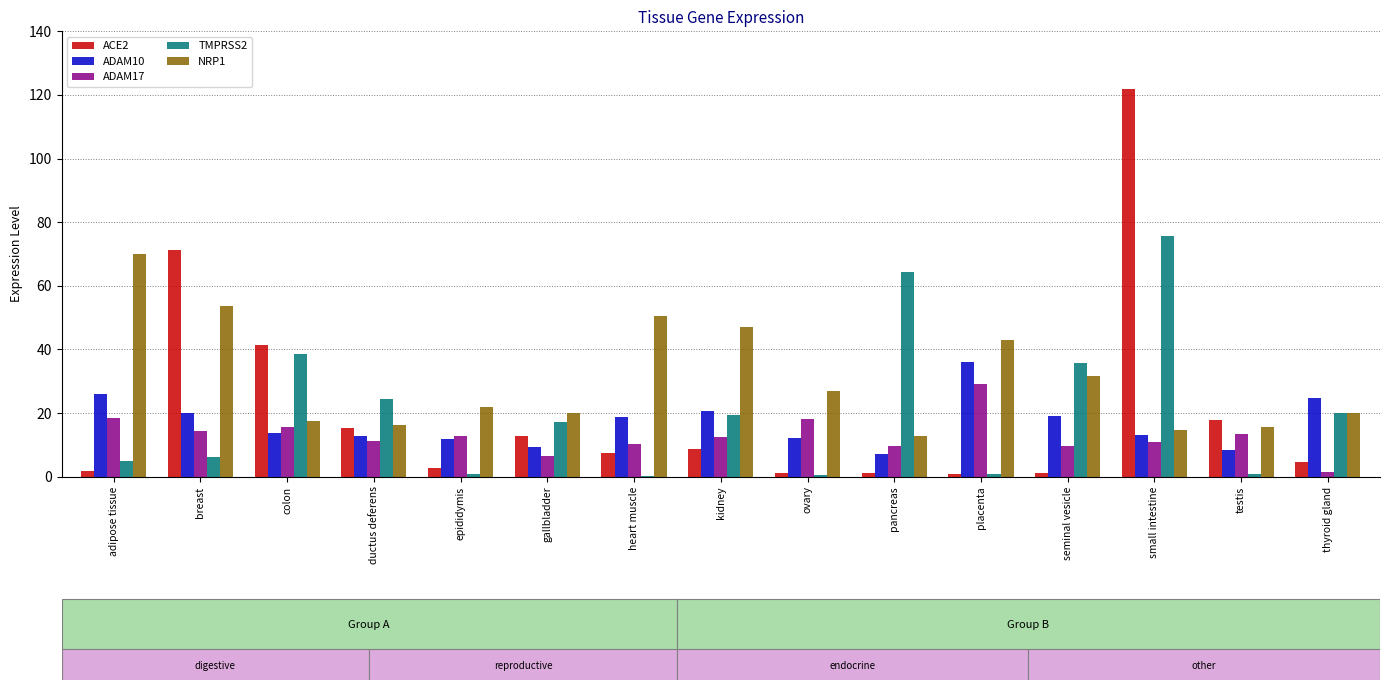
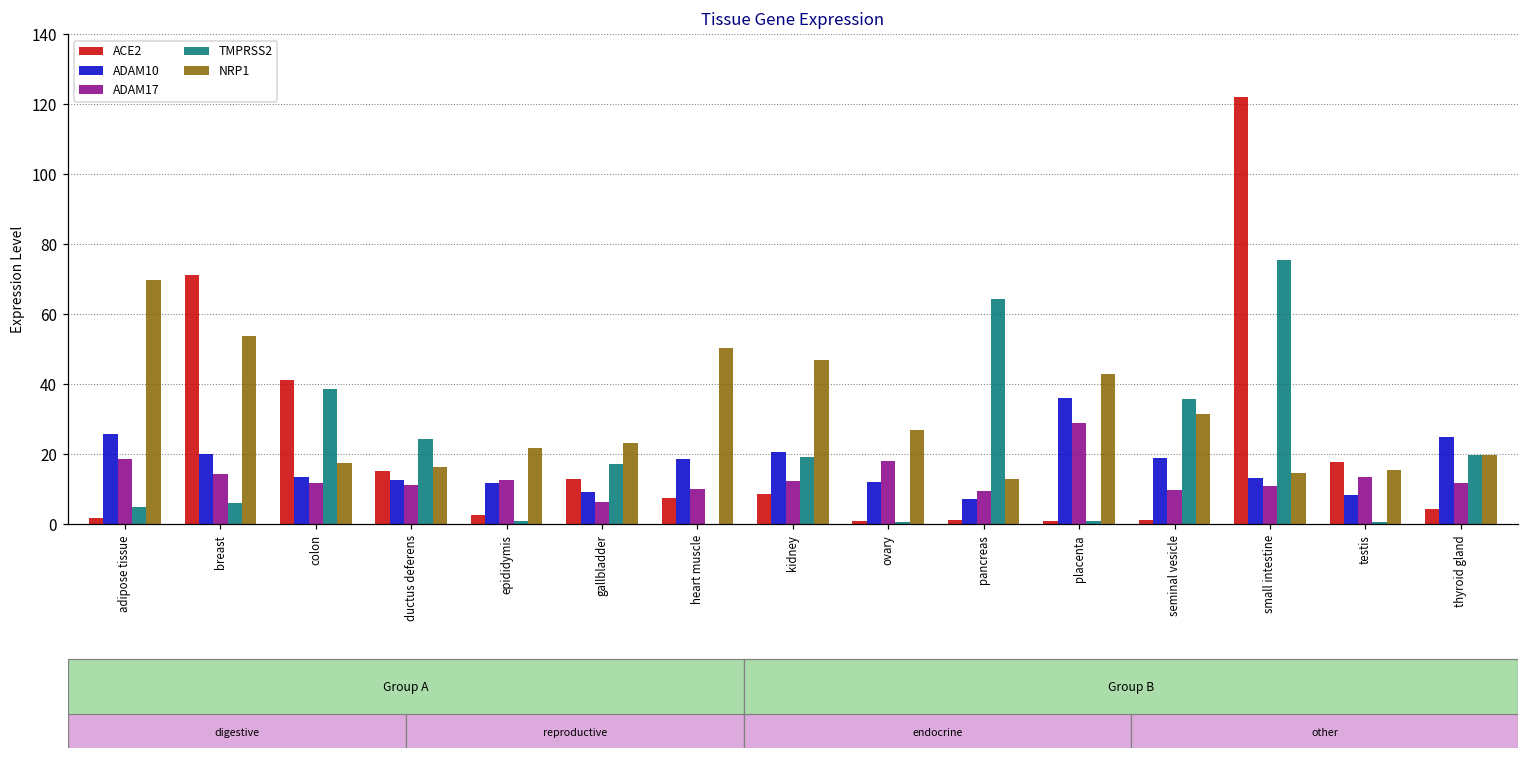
  {
    "ACE2": {
      "adipose tissue": 2,
      "breast": 71,
      "colon": 41,
      "ductus deferens": 15,
      "epididymis": 3,
      "gallbladder": 13,
      "heart muscle": 8,
      "kidney": 9,
      "ovary": 1,
      "pancreas": 1,
      "placenta": 1,
      "seminal vesicle": 1,
      "small intestine": 122,
      "testis": 18,
      "thyroid gland": 5
    },
    "ADAM10": {
      "adipose tissue": 26,
      "breast": 20,
      "colon": 14,
      "ductus deferens": 13,
      "epididymis": 12,
      "gallbladder": 9,
      "heart muscle": 19,
      "kidney": 21,
      "ovary": 12,
      "pancreas": 7,
      "placenta": 36,
      "seminal vesicle": 19,
      "small intestine": 13,
      "testis": 9,
      "thyroid gland": 25
    },
    "ADAM17": {
      "adipose tissue": 19,
      "breast": 15,
-     "colon": 16,
+     "colon": 12,
      "ductus deferens": 11,
      "epididymis": 13,
      "gallbladder": 7,
      "heart muscle": 10,
      "kidney": 12,
      "ovary": 18,
      "pancreas": 10,
      "placenta": 29,
      "seminal vesicle": 10,
      "small intestine": 11,
      "testis": 14,
-     "thyroid gland": 1
+     "thyroid gland": 12
    },
    "TMPRSS2": {
      "adipose tissue": 5,
      "breast": 6,
      "colon": 39,
      "ductus deferens": 24,
      "epididymis": 1,
      "gallbladder": 17,
      "kidney": 19,
      "pancreas": 65,
      "placenta": 1,
      "seminal vesicle": 36,
      "small intestine": 76,
      "testis": 1,
      "thyroid gland": 20
    },
    "NRP1": {
      "adipose tissue": 70,
      "breast": 54,
      "colon": 18,
      "ductus deferens": 16,
      "epididymis": 22,
-     "gallbladder": 20,
+     "gallbladder": 23,
      "heart muscle": 51,
      "kidney": 47,
      "ovary": 27,
      "pancreas": 13,
      "placenta": 43,
      "seminal vesicle": 32,
      "small intestine": 15,
      "testis": 16,
      "thyroid gland": 20
    }
  }
